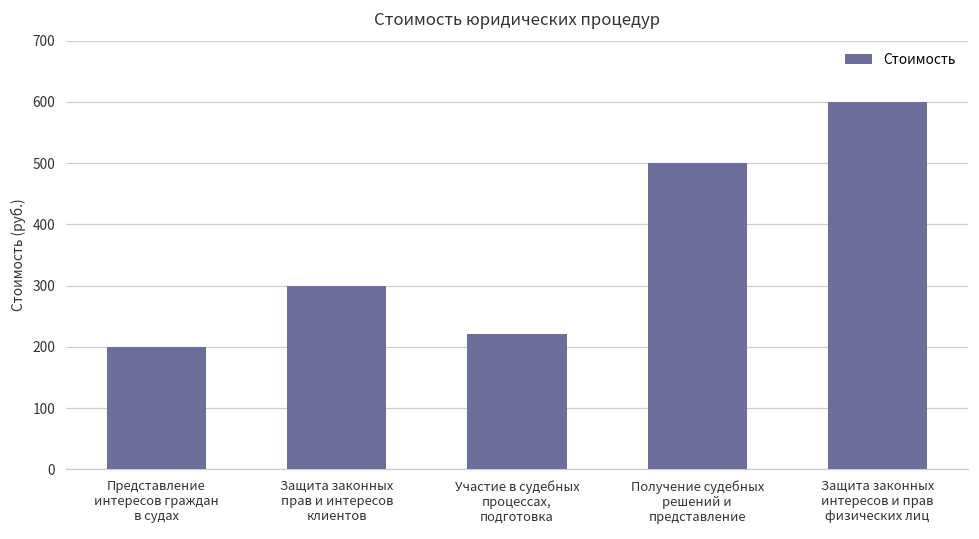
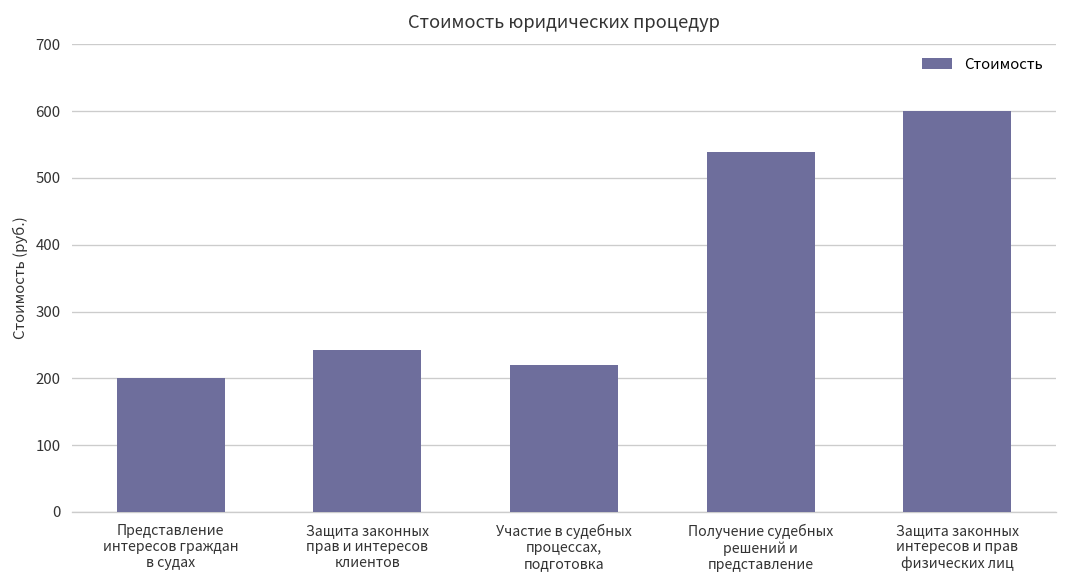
  {
    "Представление интересов граждан в судах": 200,
-   "Защита законных прав и интересов клиентов": 300,
+   "Защита законных прав и интересов клиентов": 240,
    "Участие в судебных процессах, подготовка": 220,
-   "Получение судебных решений и представление": 500,
+   "Получение судебных решений и представление": 540,
    "Защита законных интересов и прав физических лиц": 600
  }
